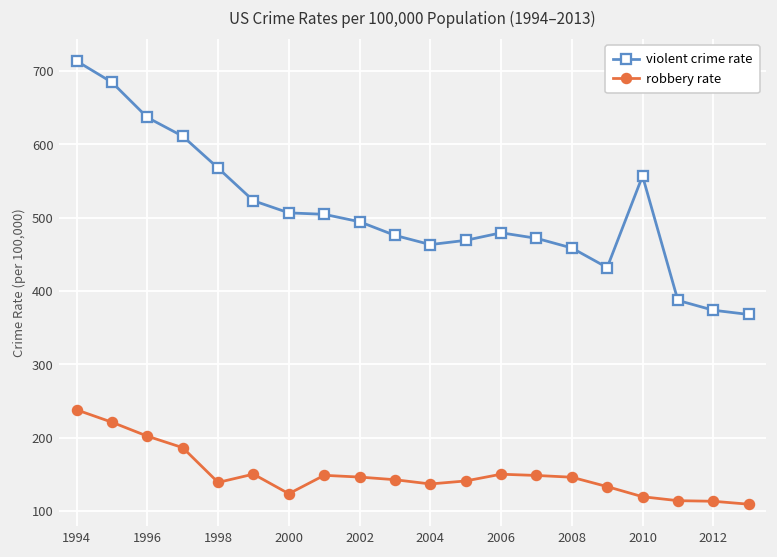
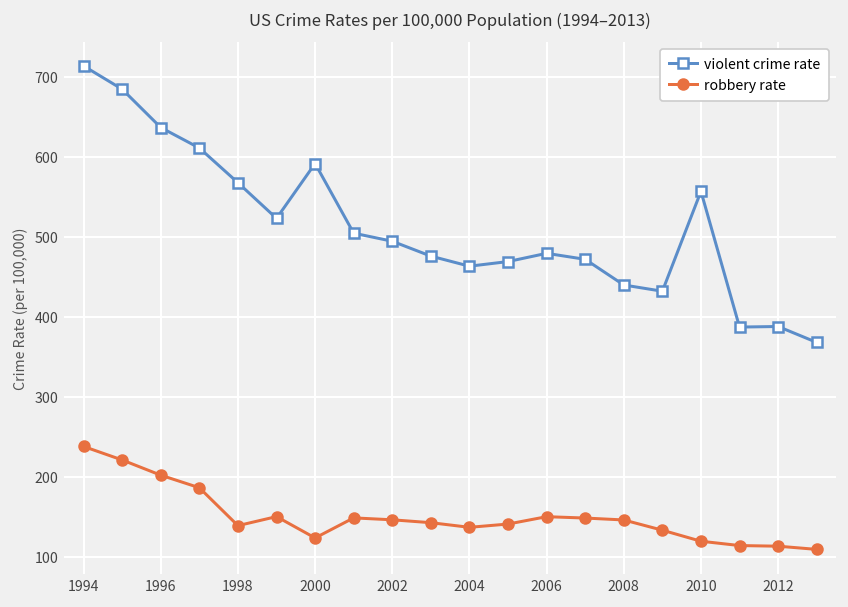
  {
    "violent crime rate": {
      "1994": 710,
      "1996": 640,
      "1998": 570,
-     "2000": 510,
+     "2000": 590,
      "2002": 490,
      "2004": 460,
      "2006": 480,
-     "2008": 460,
+     "2008": 440,
      "2010": 560,
-     "2012": 370
+     "2012": 390
    },
    "robbery rate": {
      "1994": 240,
      "1996": 200,
      "1998": 140,
      "2000": 120,
      "2002": 150,
      "2004": 140,
      "2006": 150,
      "2008": 150,
      "2010": 120,
      "2012": 110
    }
  }
